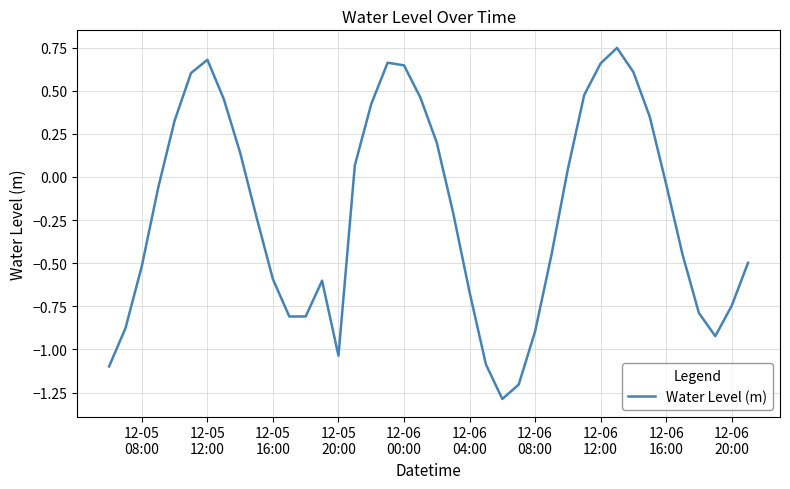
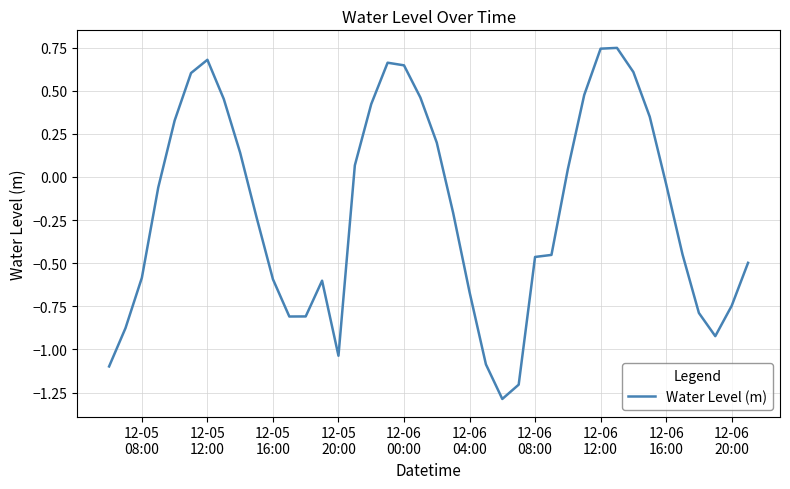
  {
-   "12-05 08:00": -0.52,
+   "12-05 08:00": -0.58,
    "12-05 12:00": 0.68,
    "12-05 16:00": -0.59,
    "12-05 20:00": -1.04,
    "12-06 00:00": 0.65,
    "12-06 04:00": -0.67,
-   "12-06 08:00": -0.90,
-   "12-06 12:00": 0.66,
+   "12-06 08:00": -0.46,
+   "12-06 12:00": 0.74,
    "12-06 16:00": -0.04,
    "12-06 20:00": -0.75
  }
